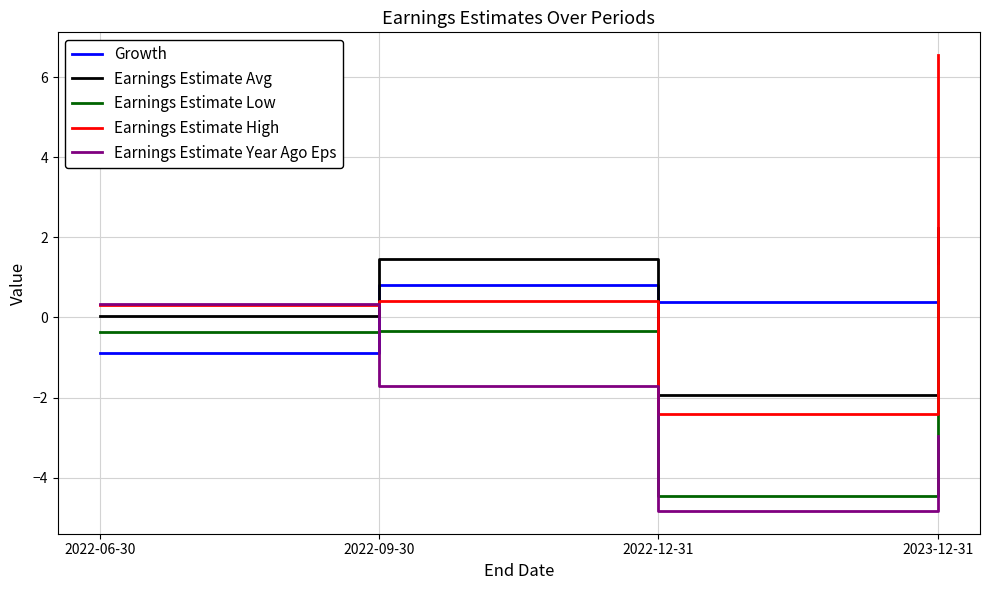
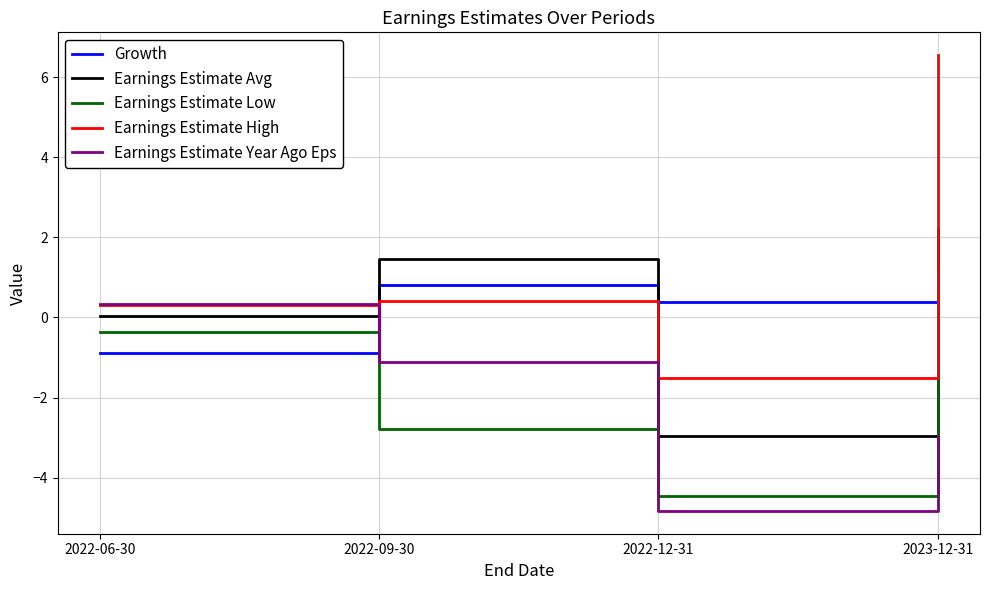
  {
    "Growth": {
      "2022-06-30": -0.9,
      "2022-09-30": 0.8,
      "2022-12-31": 0.4,
      "2023-12-31": 1.9
    },
    "Earnings Estimate Avg": {
      "2022-06-30": 0.0,
      "2022-09-30": 1.5,
-     "2022-12-31": -1.9,
+     "2022-12-31": -3.0,
      "2023-12-31": 2.2
    },
    "Earnings Estimate Low": {
      "2022-06-30": -0.4,
-     "2022-09-30": -0.3,
+     "2022-09-30": -2.8,
      "2022-12-31": -4.5,
      "2023-12-31": 1.3
    },
    "Earnings Estimate High": {
      "2022-09-30": 0.4,
-     "2022-12-31": -2.4,
+     "2022-12-31": -1.5,
      "2023-12-31": 6.6
    },
    "Earnings Estimate Year Ago Eps": {
-     "2022-09-30": -1.7,
+     "2022-09-30": -1.1,
      "2022-12-31": -4.8,
      "2023-12-31": -3.0
    }
  }
